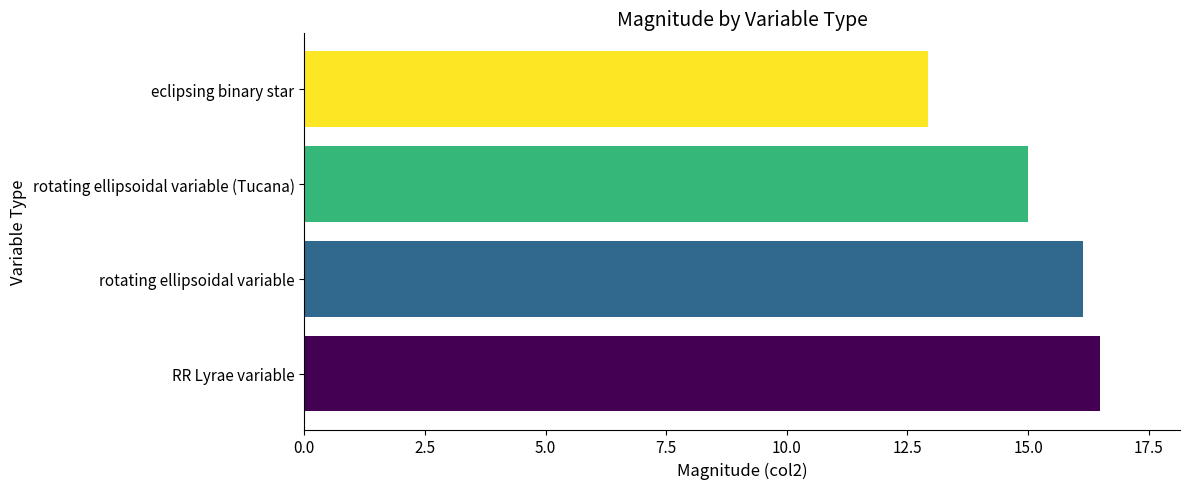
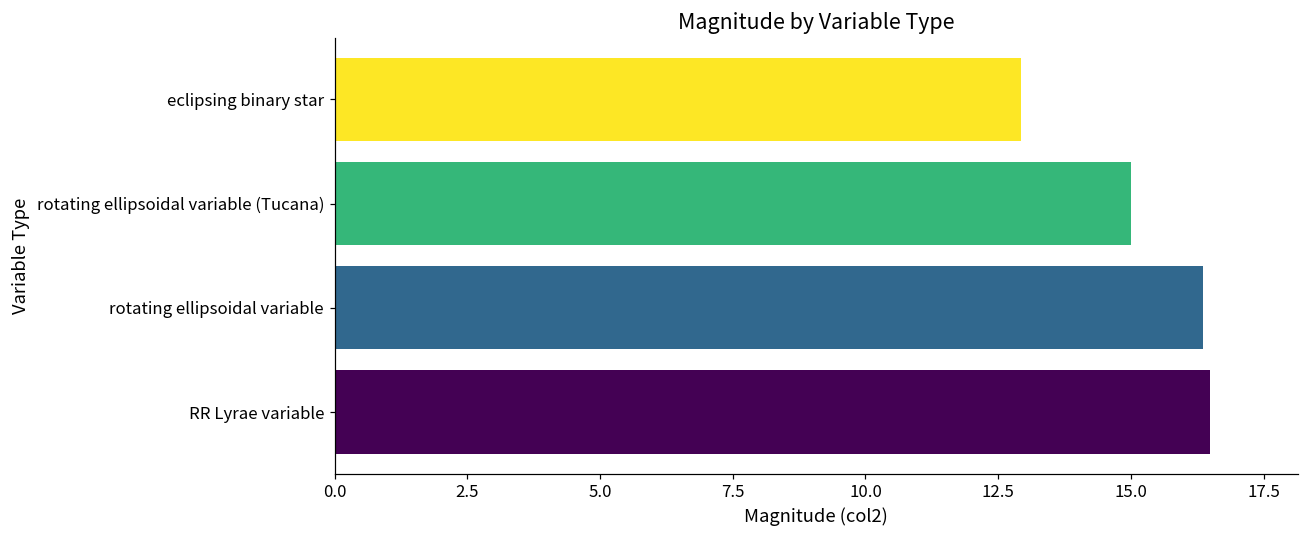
  {
    "eclipsing binary star": 12.9,
    "rotating ellipsoidal variable (Tucana)": 15.0,
-   "rotating ellipsoidal variable": 16.1,
+   "rotating ellipsoidal variable": 16.4,
    "RR Lyrae variable": 16.5
  }
